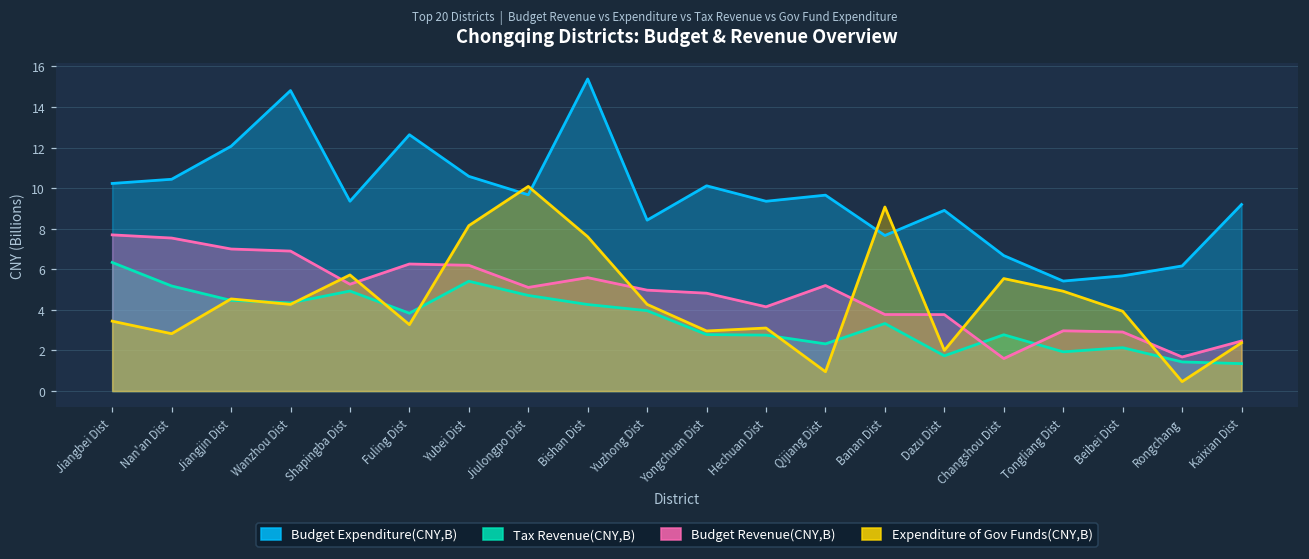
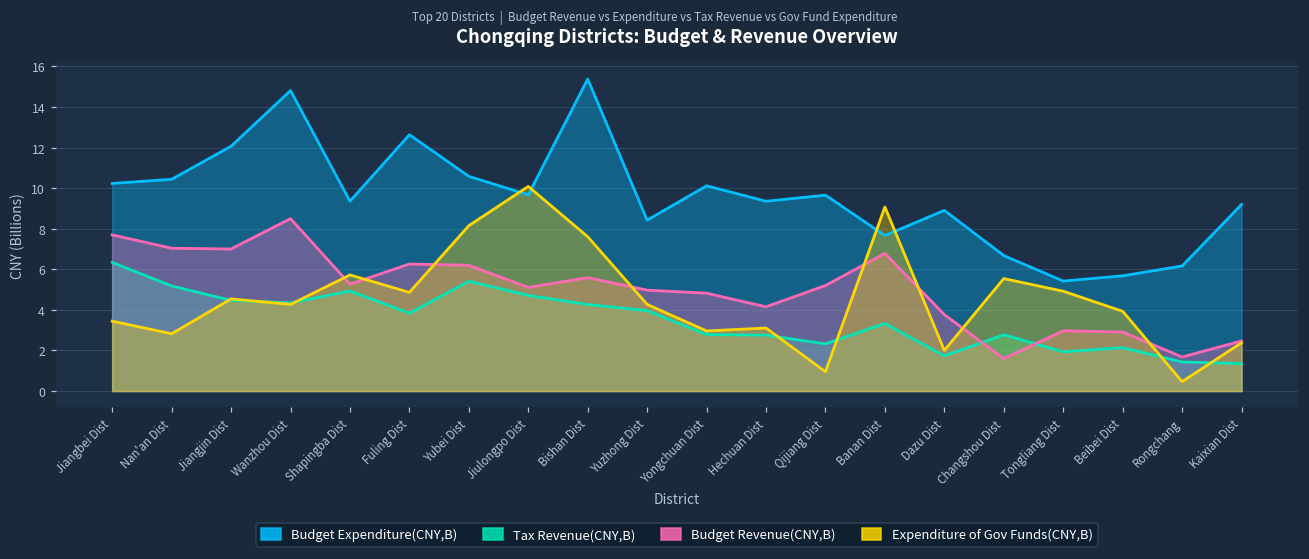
  {
    "Budget Revenue(CNY,B)": {
      "Jiangbei Dist": 7.7,
-     "Nan'an Dist": 7.5,
+     "Nan'an Dist": 7.0,
      "Jiangjin Dist": 7.0,
-     "Wanzhou Dist": 6.9,
+     "Wanzhou Dist": 8.5,
      "Shapingba Dist": 5.3,
      "Fuling Dist": 6.3,
      "Yubei Dist": 6.2,
      "Jiulongpo Dist": 5.1,
      "Bishan Dist": 5.6,
      "Yuzhong Dist": 5.0,
      "Yongchuan Dist": 4.8,
      "Hechuan Dist": 4.2,
      "Qijiang Dist": 5.2,
-     "Banan Dist": 3.8,
+     "Banan Dist": 6.8,
      "Dazu Dist": 3.8,
      "Changshou Dist": 1.6,
      "Tongliang Dist": 3.0,
      "Beibei Dist": 2.9,
      "Rongchang": 1.7
    },
    "Expenditure of Gov Funds(CNY,B)": {
      "Jiangbei Dist": 3.4,
      "Nan'an Dist": 2.8,
      "Shapingba Dist": 5.7,
-     "Fuling Dist": 3.3,
+     "Fuling Dist": 4.9,
      "Yubei Dist": 8.2,
      "Jiulongpo Dist": 10.1,
      "Bishan Dist": 7.6,
      "Yuzhong Dist": 4.3,
      "Yongchuan Dist": 3.0,
      "Hechuan Dist": 3.1,
      "Qijiang Dist": 1.0,
      "Banan Dist": 9.1,
      "Dazu Dist": 2.0,
      "Changshou Dist": 5.5,
      "Tongliang Dist": 4.9,
      "Beibei Dist": 3.9,
      "Rongchang": 0.5
    }
  }
